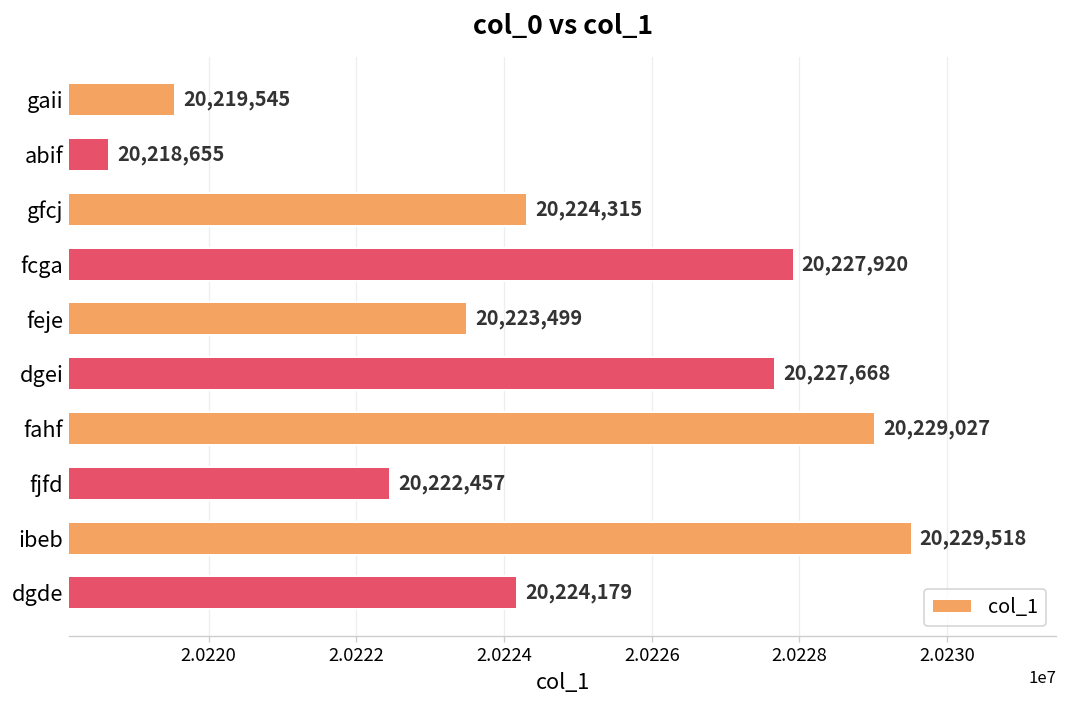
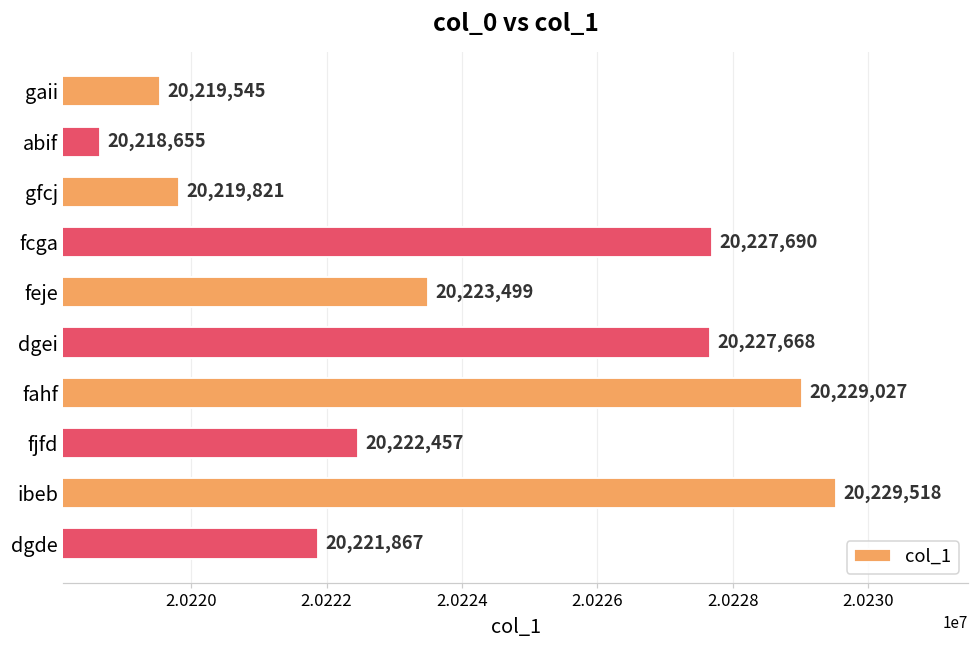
  {
    "gaii": "20,219,545",
    "abif": "20,218,655",
-   "gfcj": "20,224,315",
-   "fcga": "20,227,920",
+   "gfcj": "20,219,821",
+   "fcga": "20,227,690",
    "feje": "20,223,499",
    "dgei": "20,227,668",
    "fahf": "20,229,027",
    "fjfd": "20,222,457",
    "ibeb": "20,229,518",
-   "dgde": "20,224,179"
+   "dgde": "20,221,867"
  }
